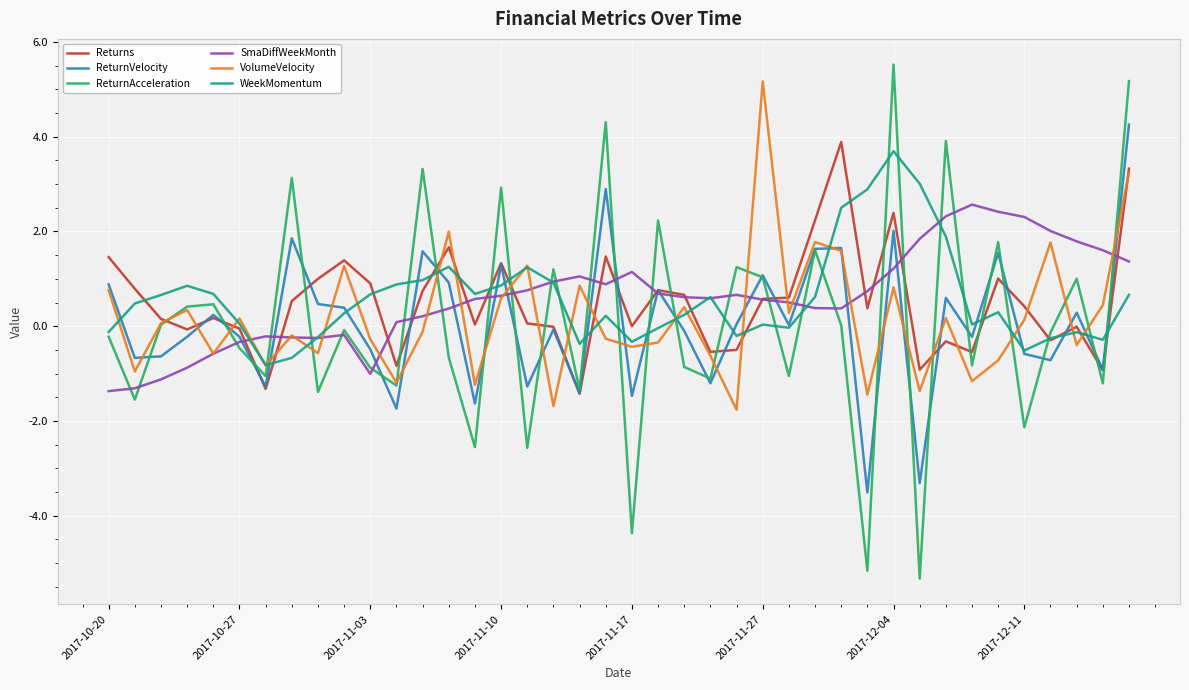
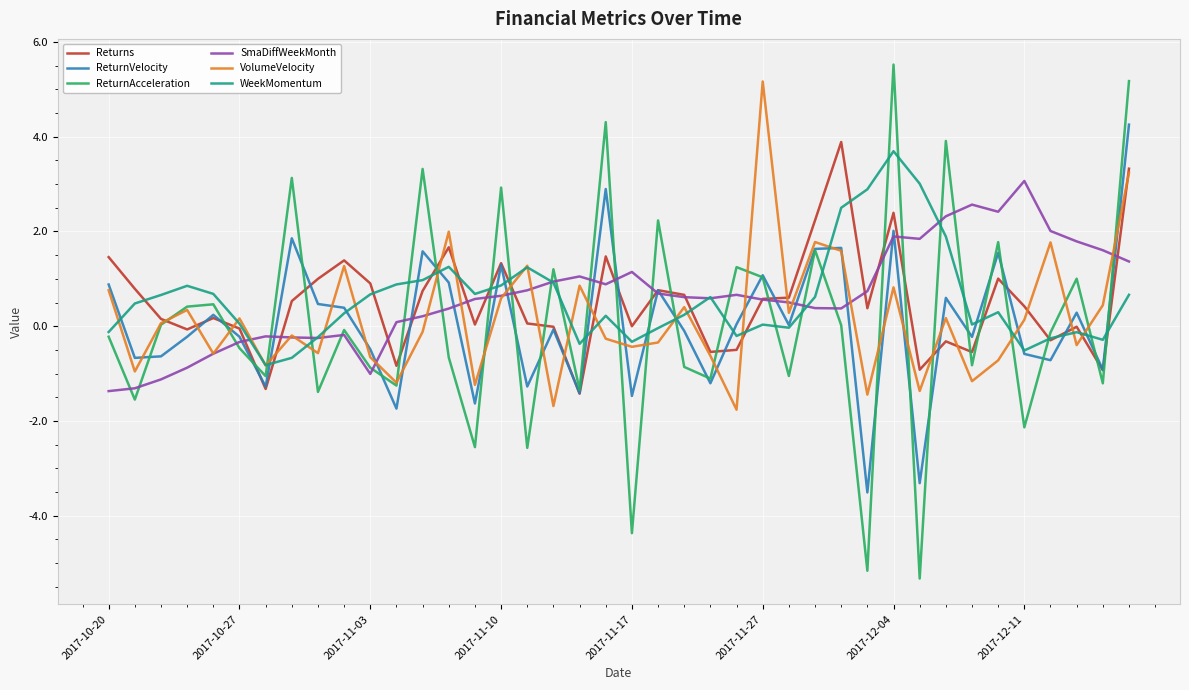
  {
    "Returns": {
      "2017-10-20": 1.5,
      "2017-10-27": 0.0,
      "2017-11-03": 0.9,
      "2017-11-17": 0.0,
      "2017-12-04": 2.4,
      "2017-12-11": 0.4
    },
    "ReturnVelocity": {
      "2017-10-20": 0.9,
      "2017-10-27": -0.2,
      "2017-11-03": -0.5,
      "2017-11-17": -1.5,
      "2017-12-04": 2.0,
      "2017-12-11": -0.6
    },
    "SmaDiffWeekMonth": {
      "2017-10-20": -1.4,
      "2017-10-27": -0.3,
      "2017-11-03": -1.0,
      "2017-11-17": 1.1,
-     "2017-12-04": 1.2,
-     "2017-12-11": 2.3
+     "2017-12-04": 1.9,
+     "2017-12-11": 3.1
    },
    "VolumeVelocity": {
      "2017-10-20": 0.8,
      "2017-10-27": 0.2,
-     "2017-11-03": -0.3,
+     "2017-11-03": -0.7,
      "2017-11-17": -0.4,
      "2017-11-27": 5.2,
      "2017-12-04": 0.8,
      "2017-12-11": 0.1
    }
  }
